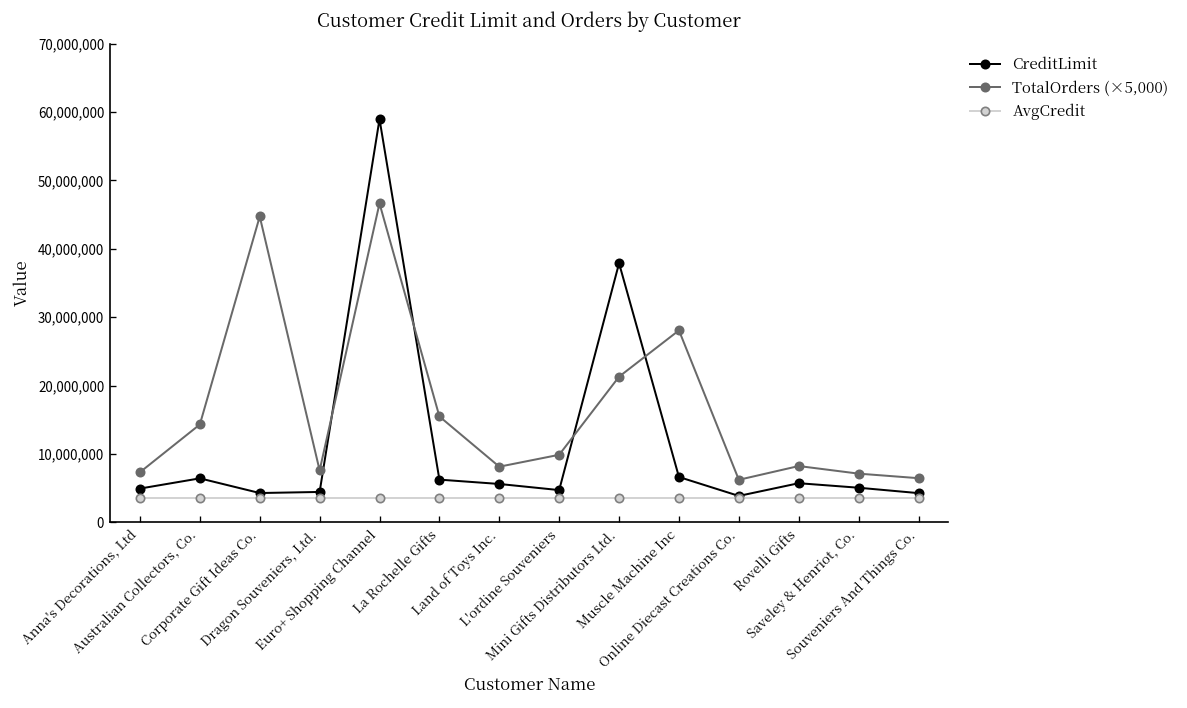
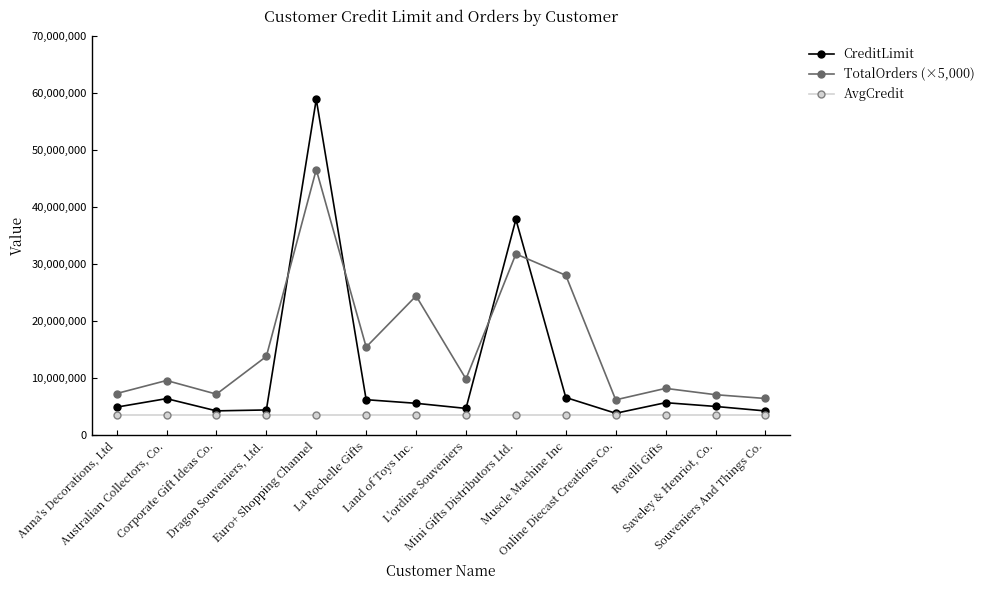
  {
    "CreditLimit": {
      "Anna's Decorations, Ltd": "5,000,000",
      "Australian Collectors, Co.": "6,000,000",
      "Corporate Gift Ideas Co.": "4,000,000",
      "Dragon Souveniers, Ltd.": "4,000,000",
      "Euro+ Shopping Channel": "59,000,000",
      "La Rochelle Gifts": "6,000,000",
      "Land of Toys Inc.": "6,000,000",
      "L'ordine Souveniers": "5,000,000",
      "Mini Gifts Distributors Ltd.": "38,000,000",
      "Muscle Machine Inc": "7,000,000",
      "Rovelli Gifts": "6,000,000",
      "Saveley & Henriot, Co.": "5,000,000",
      "Souveniers And Things Co.": "4,000,000"
    },
    "TotalOrders (×5,000)": {
      "Anna's Decorations, Ltd": "7,000,000",
-     "Australian Collectors, Co.": "14,000,000",
-     "Corporate Gift Ideas Co.": "45,000,000",
-     "Dragon Souveniers, Ltd.": "8,000,000",
+     "Australian Collectors, Co.": "10,000,000",
+     "Corporate Gift Ideas Co.": "7,000,000",
+     "Dragon Souveniers, Ltd.": "14,000,000",
      "Euro+ Shopping Channel": "47,000,000",
      "La Rochelle Gifts": "15,000,000",
-     "Land of Toys Inc.": "8,000,000",
+     "Land of Toys Inc.": "24,000,000",
      "L'ordine Souveniers": "10,000,000",
-     "Mini Gifts Distributors Ltd.": "21,000,000",
+     "Mini Gifts Distributors Ltd.": "32,000,000",
      "Muscle Machine Inc": "28,000,000",
      "Online Diecast Creations Co.": "6,000,000",
      "Rovelli Gifts": "8,000,000",
      "Saveley & Henriot, Co.": "7,000,000",
      "Souveniers And Things Co.": "6,000,000"
    },
    "AvgCredit": {
      "Anna's Decorations, Ltd": "4,000,000",
      "Australian Collectors, Co.": "4,000,000",
      "Corporate Gift Ideas Co.": "4,000,000",
      "Dragon Souveniers, Ltd.": "4,000,000",
      "Euro+ Shopping Channel": "4,000,000",
      "La Rochelle Gifts": "4,000,000",
      "Land of Toys Inc.": "4,000,000",
      "L'ordine Souveniers": "4,000,000",
      "Mini Gifts Distributors Ltd.": "4,000,000",
      "Muscle Machine Inc": "4,000,000",
      "Rovelli Gifts": "4,000,000",
      "Saveley & Henriot, Co.": "4,000,000",
      "Souveniers And Things Co.": "4,000,000"
    }
  }
